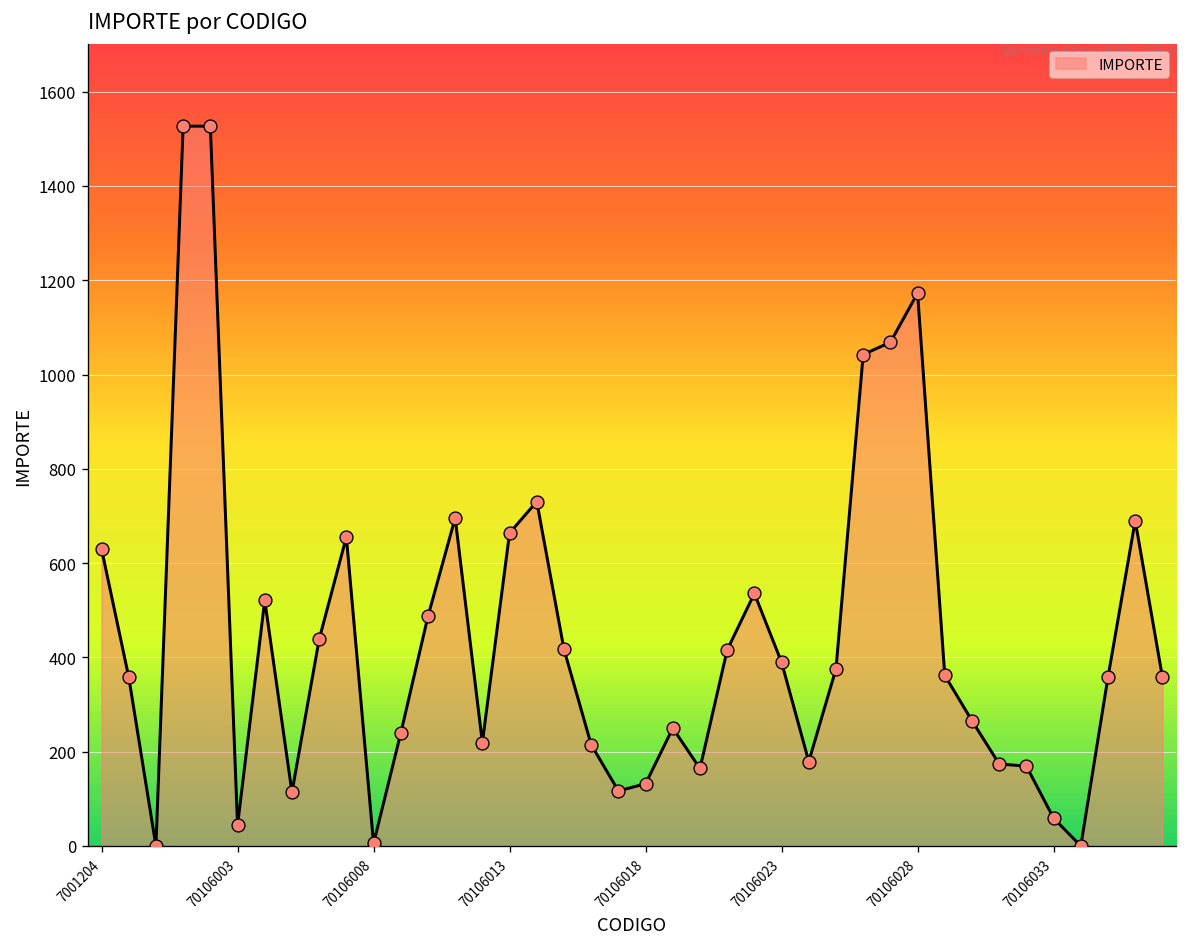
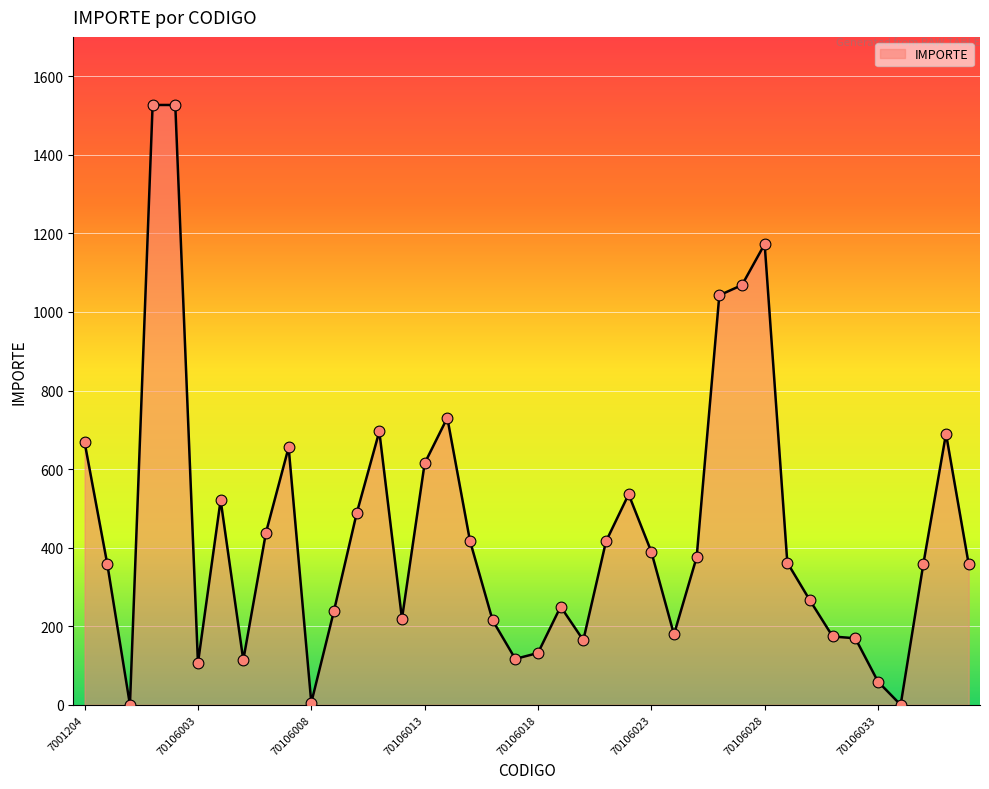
  {
-   "7001204": 630,
-   "70106003": 40,
+   "7001204": 670,
+   "70106003": 110,
    "70106008": 10,
-   "70106013": 660,
+   "70106013": 610,
    "70106018": 130,
    "70106023": 390,
    "70106028": 1170,
    "70106033": 60
  }
